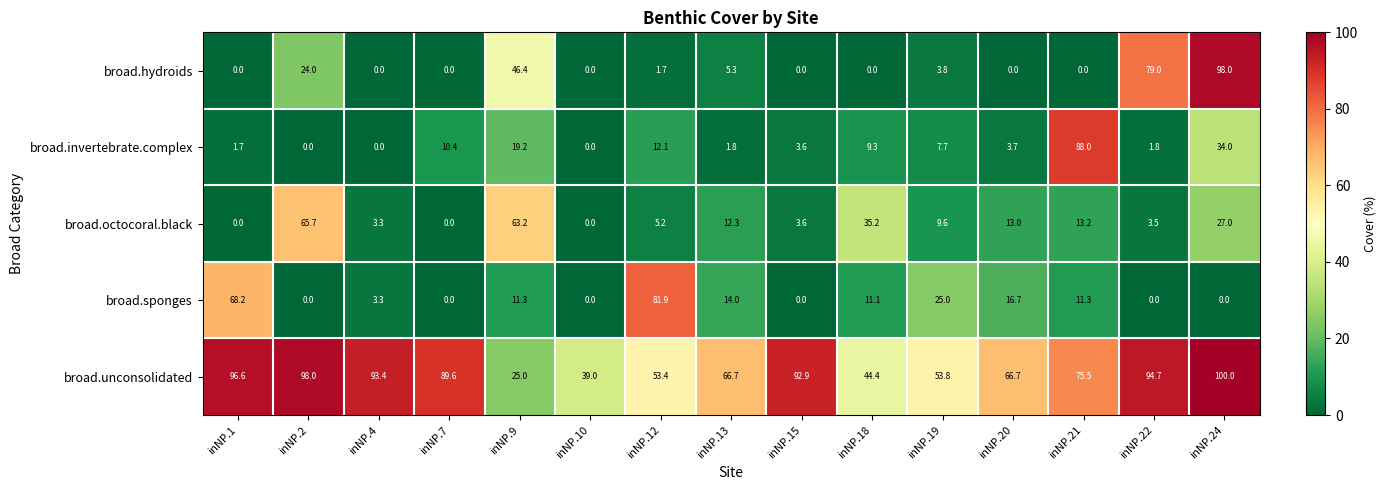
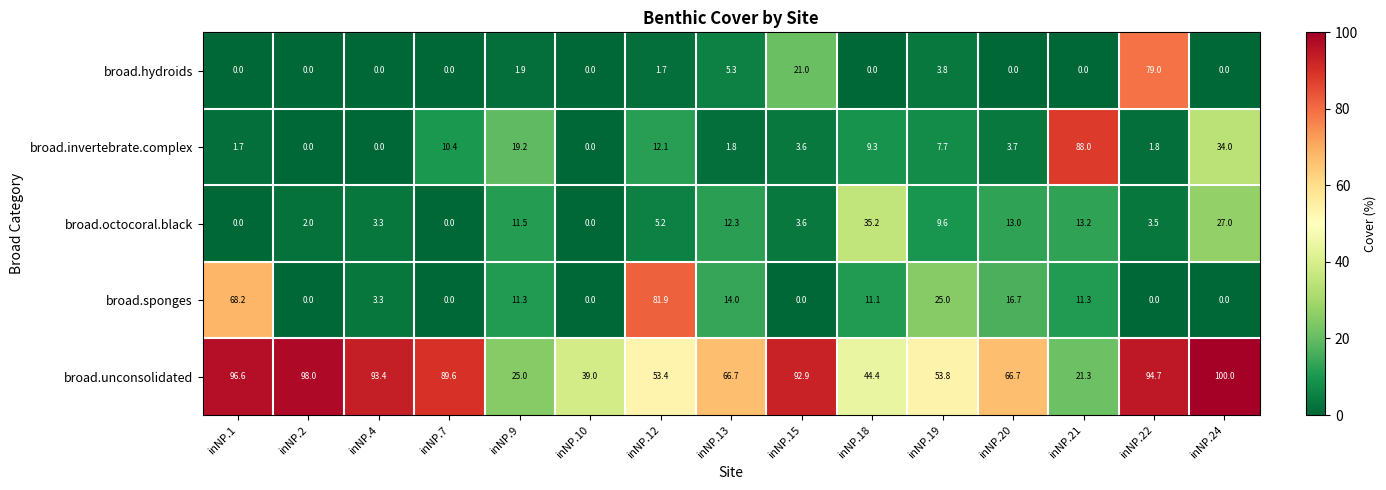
  {
    "broad.hydroids": {
      "inNP.1": 0.0,
-     "inNP.2": 24.0,
+     "inNP.2": 0.0,
      "inNP.4": 0.0,
      "inNP.7": 0.0,
-     "inNP.9": 46.4,
+     "inNP.9": 1.9,
      "inNP.10": 0.0,
      "inNP.12": 1.7,
      "inNP.13": 5.3,
-     "inNP.15": 0.0,
+     "inNP.15": 21.0,
      "inNP.18": 0.0,
      "inNP.19": 3.8,
      "inNP.20": 0.0,
      "inNP.21": 0.0,
      "inNP.22": 79.0,
-     "inNP.24": 98.0
+     "inNP.24": 0.0
    },
    "broad.invertebrate.complex": {
      "inNP.1": 1.7,
      "inNP.2": 0.0,
      "inNP.4": 0.0,
      "inNP.7": 10.4,
      "inNP.9": 19.2,
      "inNP.10": 0.0,
      "inNP.12": 12.1,
      "inNP.13": 1.8,
      "inNP.15": 3.6,
      "inNP.18": 9.3,
      "inNP.19": 7.7,
      "inNP.20": 3.7,
      "inNP.21": 88.0,
      "inNP.22": 1.8,
      "inNP.24": 34.0
    },
    "broad.octocoral.black": {
      "inNP.1": 0.0,
-     "inNP.2": 65.7,
+     "inNP.2": 2.0,
      "inNP.4": 3.3,
      "inNP.7": 0.0,
-     "inNP.9": 63.2,
+     "inNP.9": 11.5,
      "inNP.10": 0.0,
      "inNP.12": 5.2,
      "inNP.13": 12.3,
      "inNP.15": 3.6,
      "inNP.18": 35.2,
      "inNP.19": 9.6,
      "inNP.20": 13.0,
      "inNP.21": 13.2,
      "inNP.22": 3.5,
      "inNP.24": 27.0
    },
    "broad.sponges": {
      "inNP.1": 68.2,
      "inNP.2": 0.0,
      "inNP.4": 3.3,
      "inNP.7": 0.0,
      "inNP.9": 11.3,
      "inNP.10": 0.0,
      "inNP.12": 81.9,
      "inNP.13": 14.0,
      "inNP.15": 0.0,
      "inNP.18": 11.1,
      "inNP.19": 25.0,
      "inNP.20": 16.7,
      "inNP.21": 11.3,
      "inNP.22": 0.0,
      "inNP.24": 0.0
    },
    "broad.unconsolidated": {
      "inNP.1": 96.6,
      "inNP.2": 98.0,
      "inNP.4": 93.4,
      "inNP.7": 89.6,
      "inNP.9": 25.0,
      "inNP.10": 39.0,
      "inNP.12": 53.4,
      "inNP.13": 66.7,
      "inNP.15": 92.9,
      "inNP.18": 44.4,
      "inNP.19": 53.8,
      "inNP.20": 66.7,
-     "inNP.21": 75.5,
+     "inNP.21": 21.3,
      "inNP.22": 94.7,
      "inNP.24": 100.0
    }
  }
